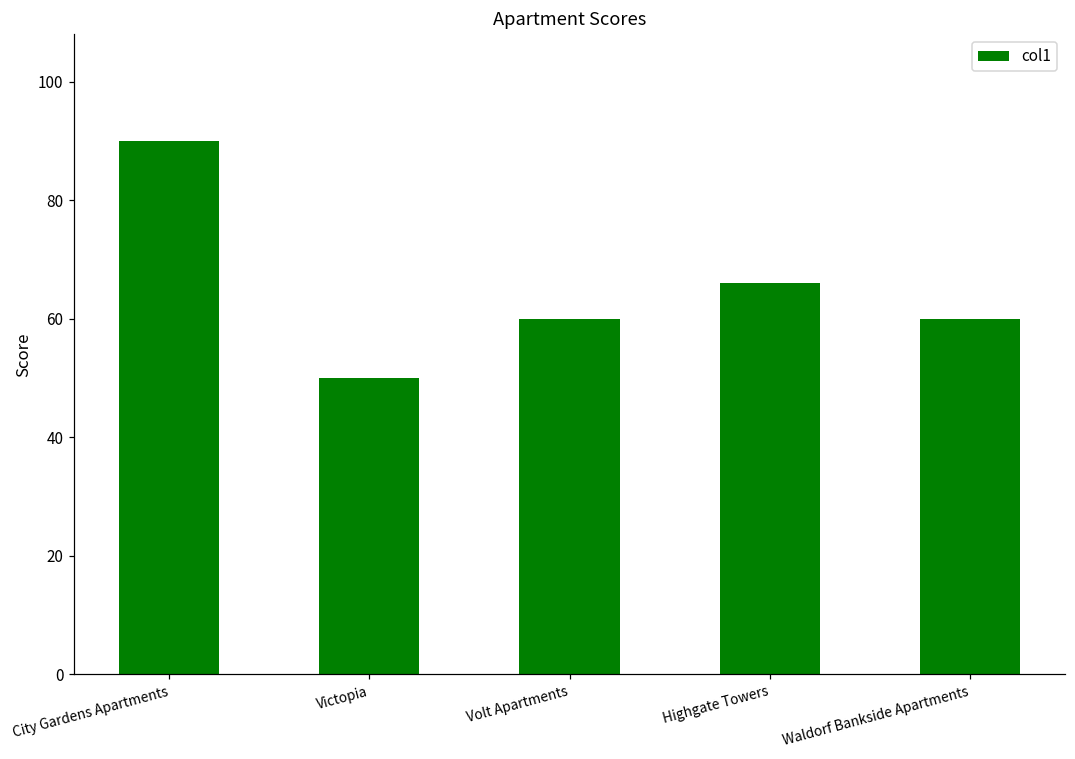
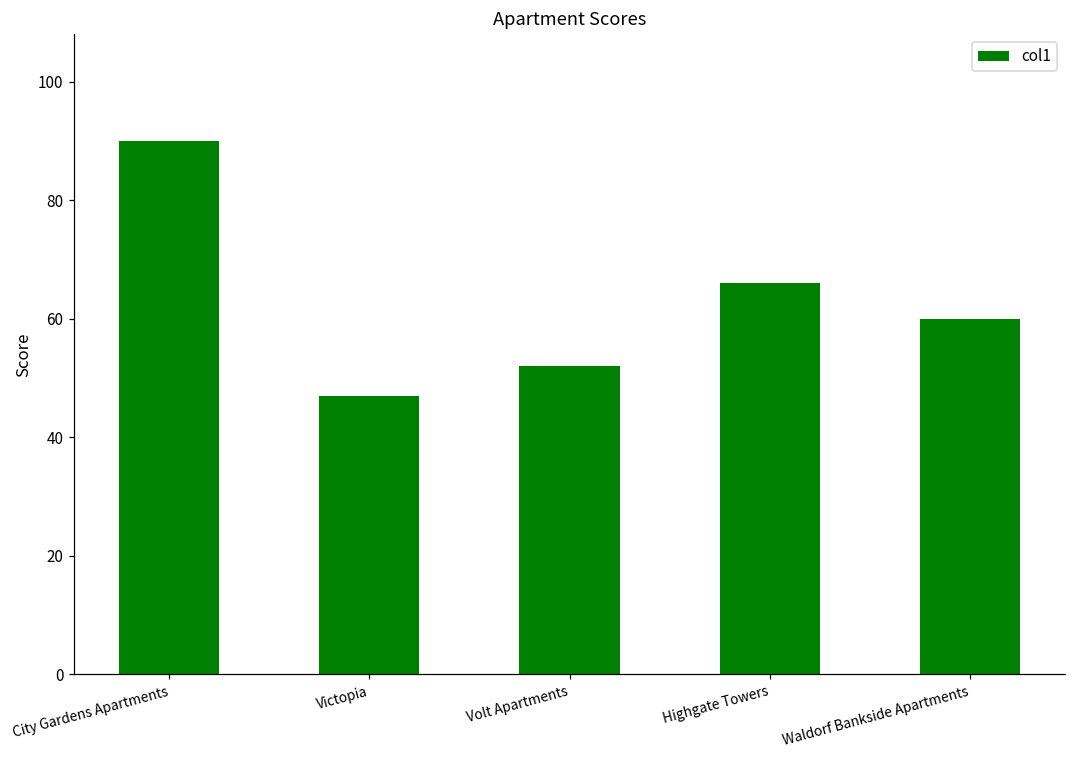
  {
    "City Gardens Apartments": 90,
-   "Victopia": 50,
-   "Volt Apartments": 60,
+   "Victopia": 47,
+   "Volt Apartments": 52,
    "Highgate Towers": 66,
    "Waldorf Bankside Apartments": 60
  }
